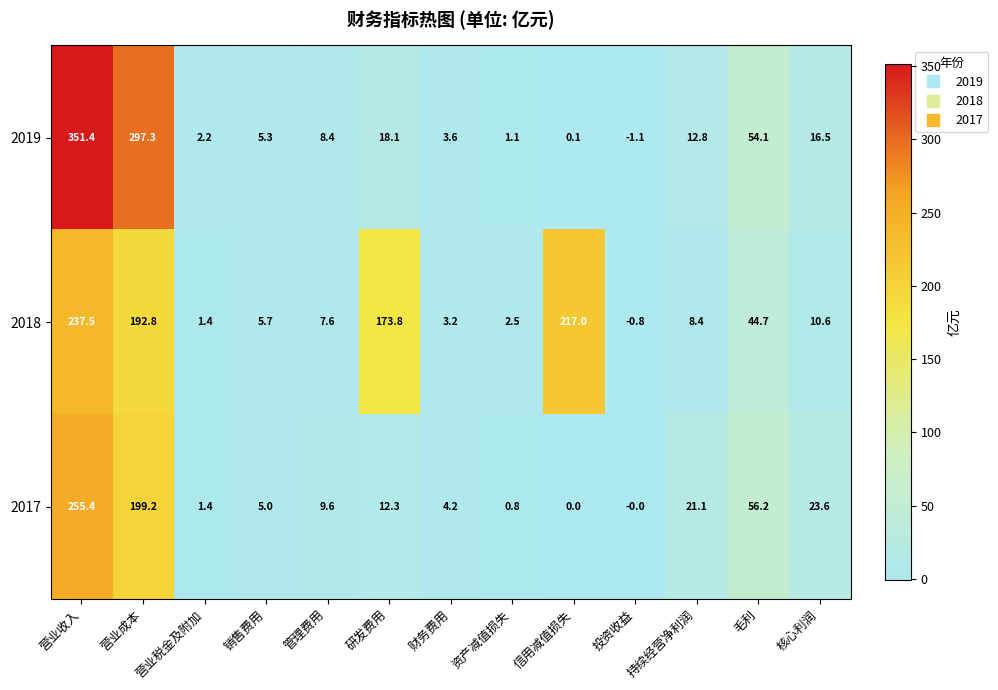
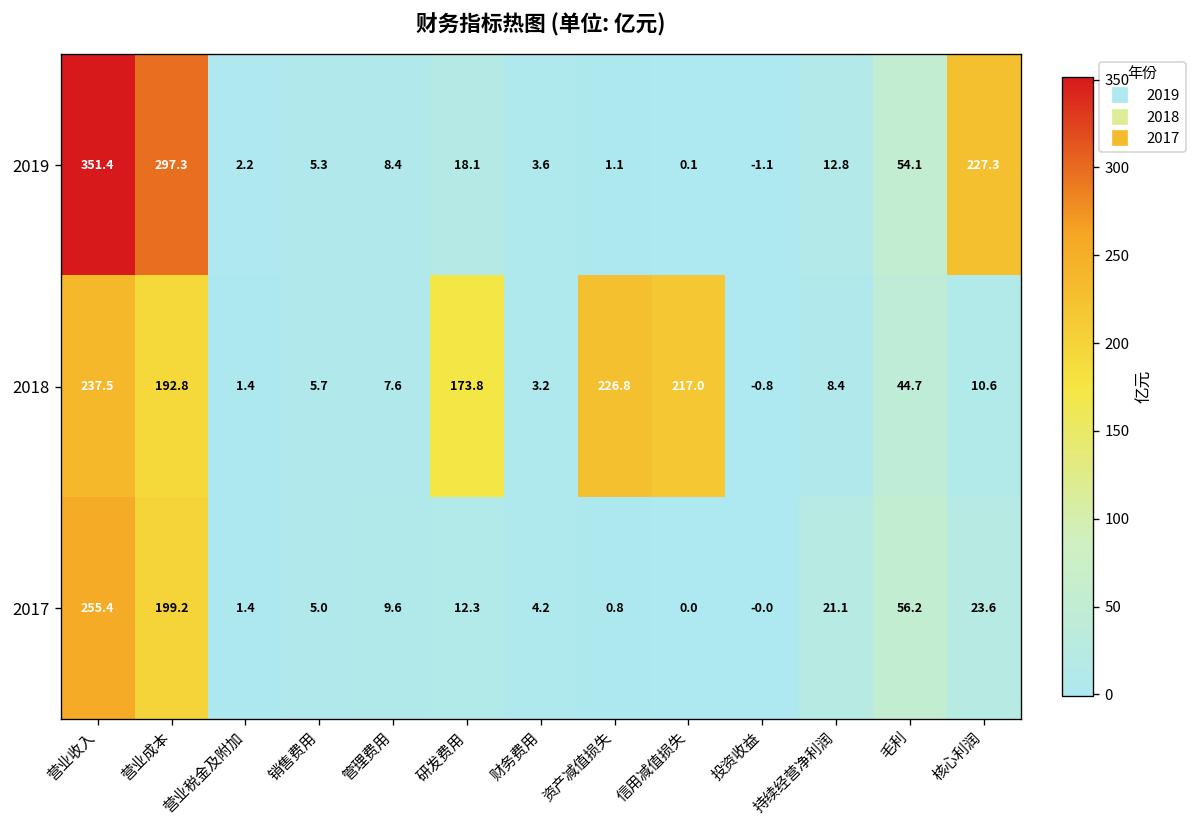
  {
    "2019": {
      "营业收入": 351.4,
      "营业成本": 297.3,
      "营业税金及附加": 2.2,
      "销售费用": 5.3,
      "管理费用": 8.4,
      "研发费用": 18.1,
      "财务费用": 3.6,
      "资产减值损失": 1.1,
      "信用减值损失": 0.1,
      "投资收益": -1.1,
      "持续经营净利润": 12.8,
      "毛利": 54.1,
-     "核心利润": 16.5
+     "核心利润": 227.3
    },
    "2018": {
      "营业收入": 237.5,
      "营业成本": 192.8,
      "营业税金及附加": 1.4,
      "销售费用": 5.7,
      "管理费用": 7.6,
      "研发费用": 173.8,
      "财务费用": 3.2,
-     "资产减值损失": 2.5,
+     "资产减值损失": 226.8,
      "信用减值损失": 217.0,
      "投资收益": -0.8,
      "持续经营净利润": 8.4,
      "毛利": 44.7,
      "核心利润": 10.6
    },
    "2017": {
      "营业收入": 255.4,
      "营业成本": 199.2,
      "营业税金及附加": 1.4,
      "销售费用": 5.0,
      "管理费用": 9.6,
      "研发费用": 12.3,
      "财务费用": 4.2,
      "资产减值损失": 0.8,
      "信用减值损失": 0.0,
      "投资收益": -0.0,
      "持续经营净利润": 21.1,
      "毛利": 56.2,
      "核心利润": 23.6
    }
  }
